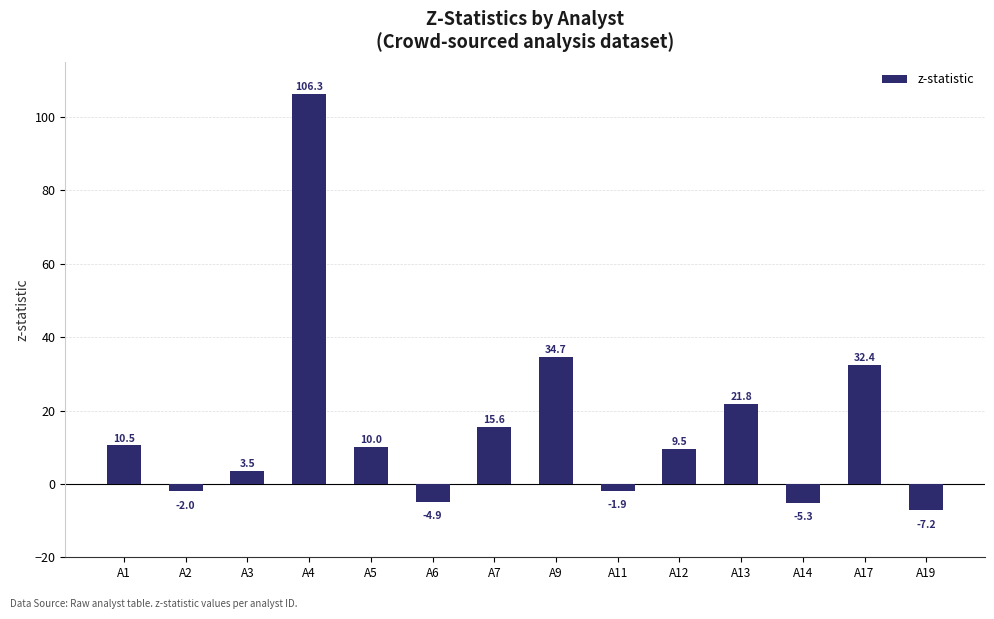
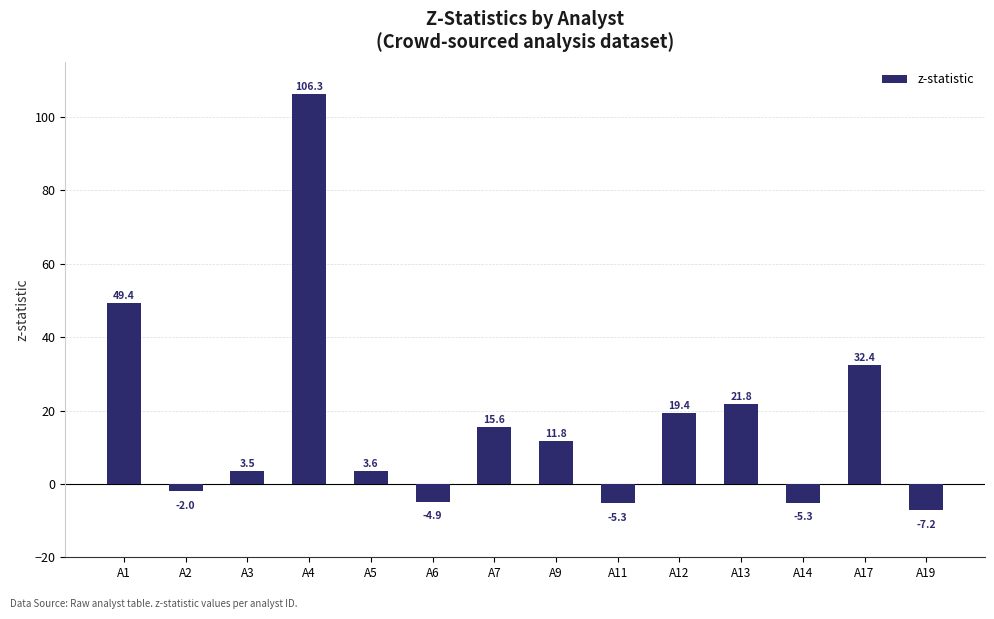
  {
-   "A1": 10.5,
+   "A1": 49.4,
    "A2": -2.0,
    "A3": 3.5,
    "A4": 106.3,
-   "A5": 10.0,
+   "A5": 3.6,
    "A6": -4.9,
    "A7": 15.6,
-   "A9": 34.7,
-   "A11": -1.9,
-   "A12": 9.5,
+   "A9": 11.8,
+   "A11": -5.3,
+   "A12": 19.4,
    "A13": 21.8,
    "A14": -5.3,
    "A17": 32.4,
    "A19": -7.2
  }
